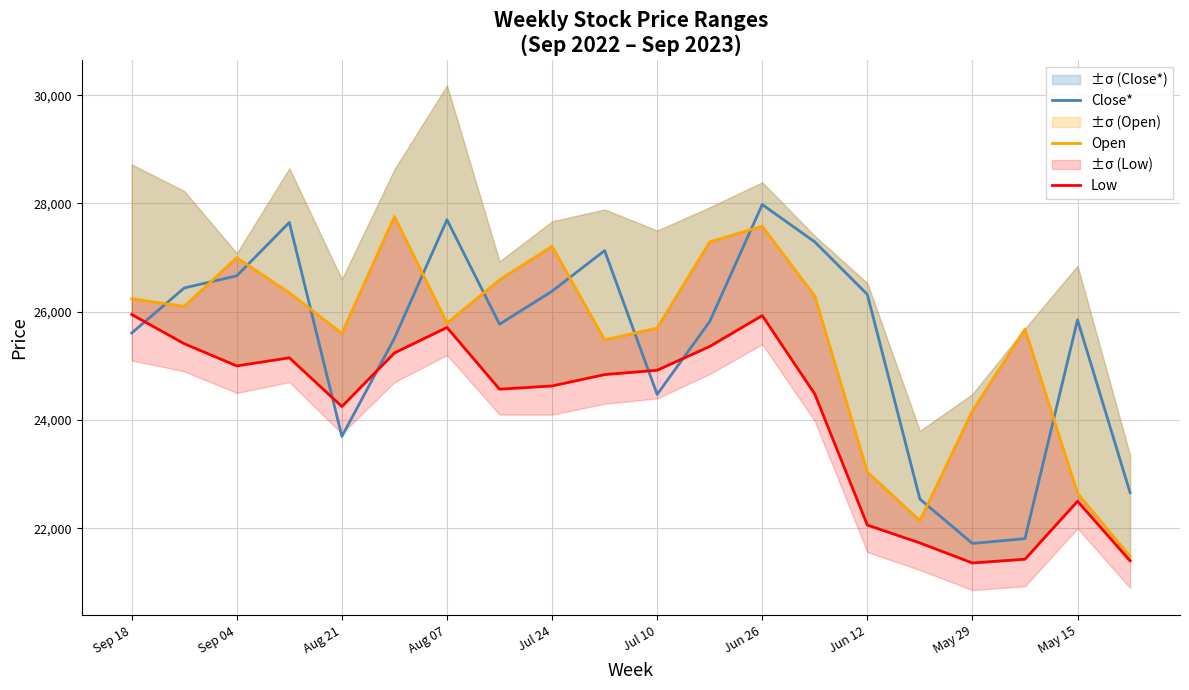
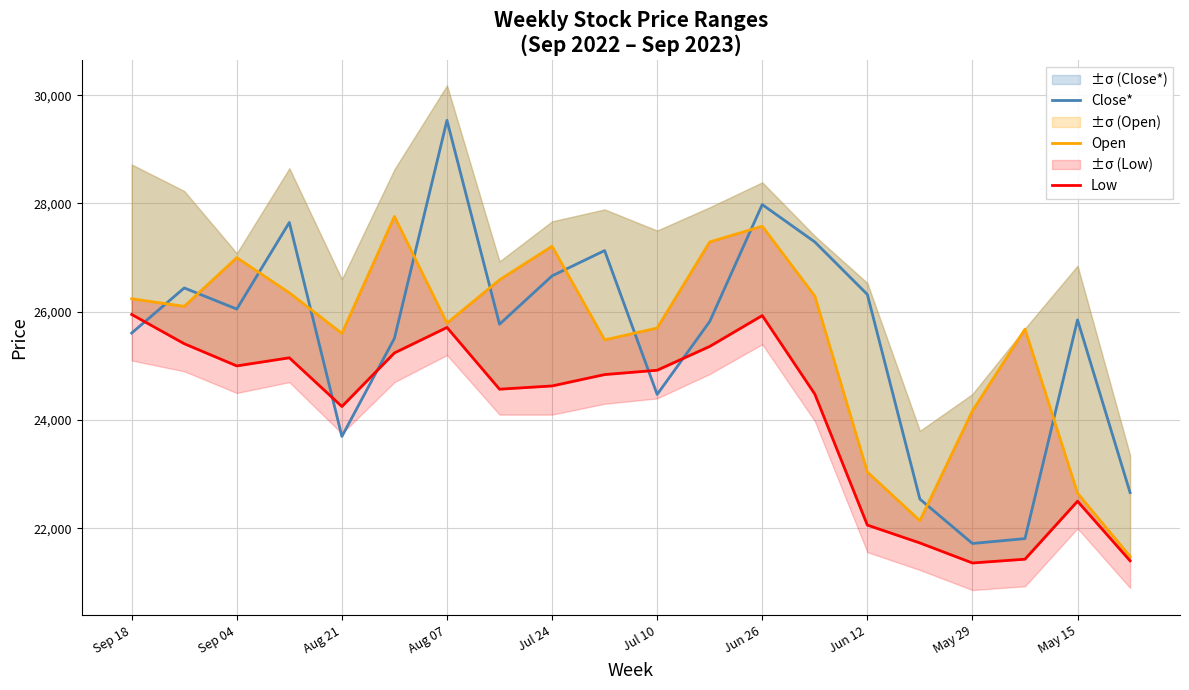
  {
    "Close*": {
      "Sep 18": "25,600",
-     "Sep 04": "26,700",
+     "Sep 04": "26,100",
      "Aug 21": "23,700",
-     "Aug 07": "27,700",
-     "Jul 24": "26,400",
+     "Aug 07": "29,500",
+     "Jul 24": "26,700",
      "Jul 10": "24,500",
      "Jun 26": "28,000",
      "Jun 12": "26,300",
      "May 29": "21,700",
      "May 15": "25,900"
    }
  }
